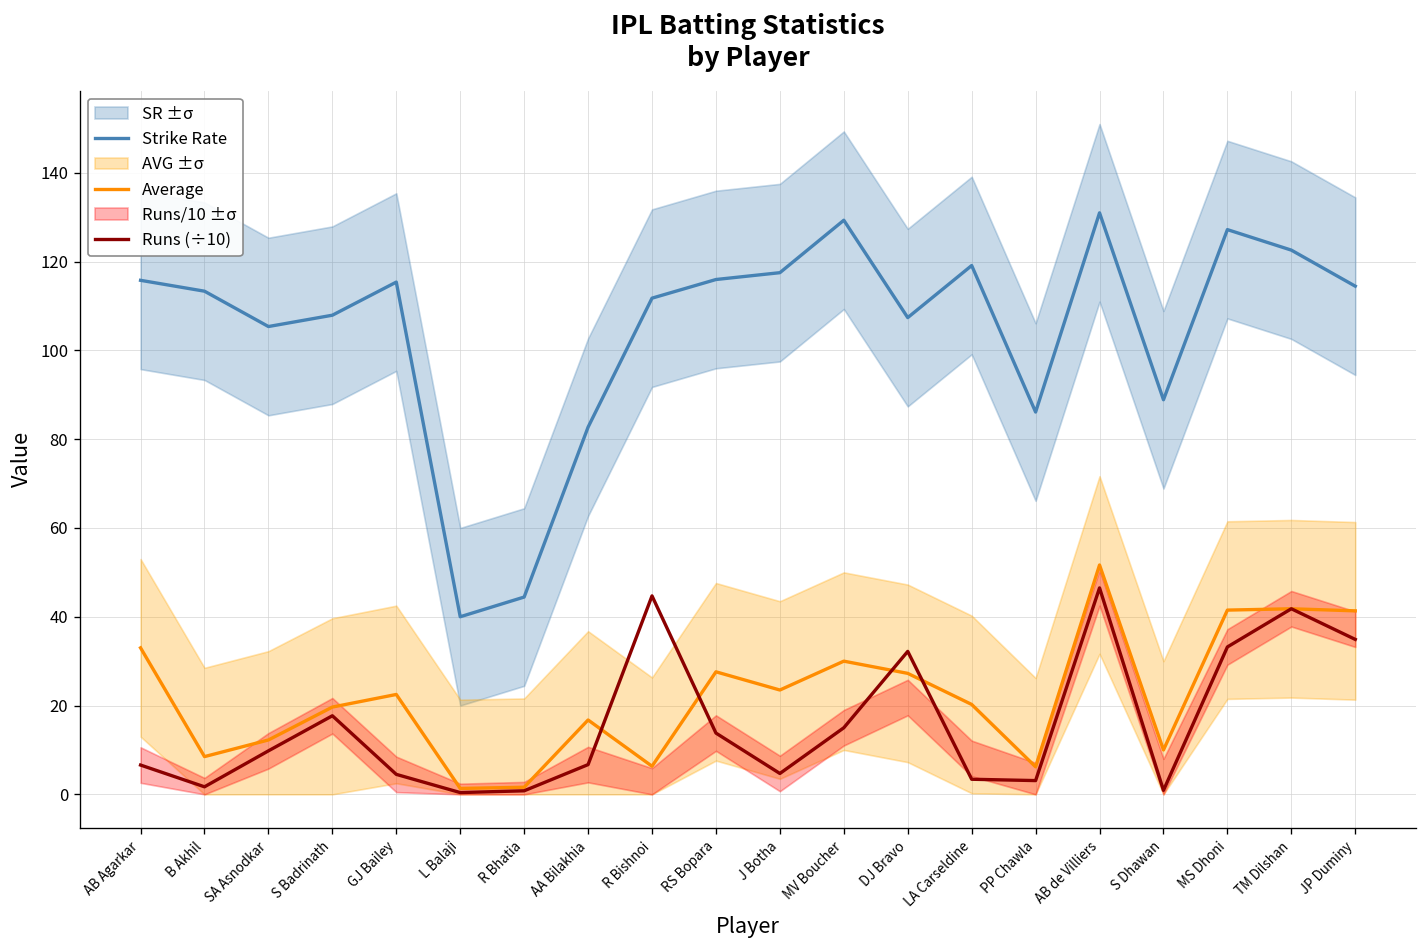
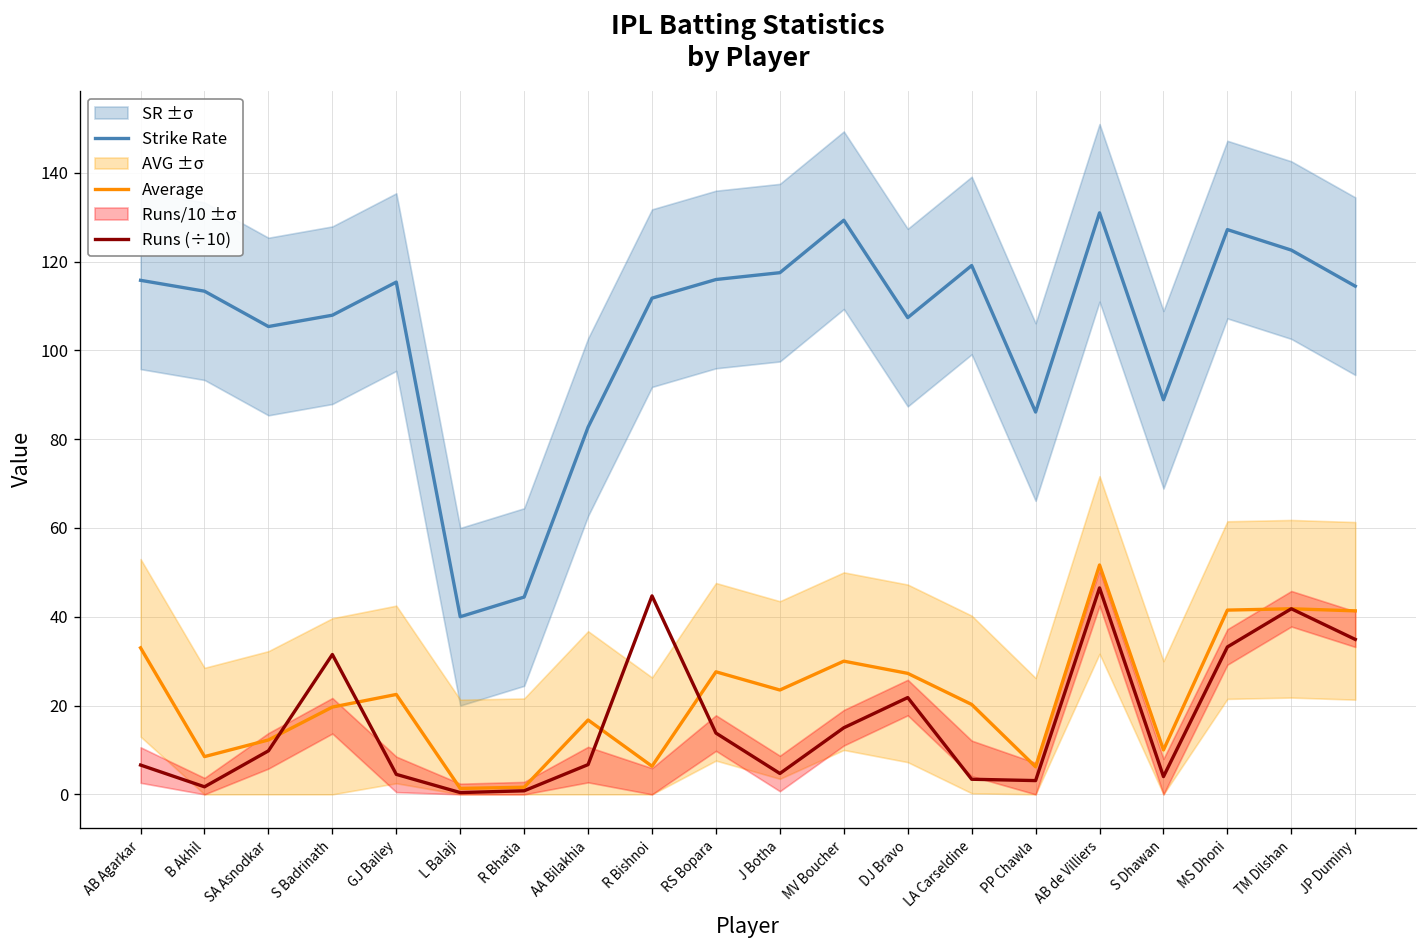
  {
    "Runs (÷10)": {
      "AB Agarkar": 7,
      "B Akhil": 2,
      "SA Asnodkar": 10,
-     "S Badrinath": 18,
+     "S Badrinath": 32,
      "GJ Bailey": 5,
      "L Balaji": 0,
      "R Bhatia": 1,
      "AA Bilakhia": 7,
      "R Bishnoi": 45,
      "RS Bopara": 14,
      "J Botha": 5,
      "MV Boucher": 15,
-     "DJ Bravo": 32,
+     "DJ Bravo": 22,
      "LA Carseldine": 3,
      "PP Chawla": 3,
      "AB de Villiers": 47,
-     "S Dhawan": 1,
+     "S Dhawan": 4,
      "MS Dhoni": 33,
      "JP Duminy": 35
    },
    "Runs/10 ±σ": {
      "B Akhil": 4,
      "L Balaji": 2,
      "R Bhatia": 3,
      "PP Chawla": 7,
      "S Dhawan": 8
    }
  }
